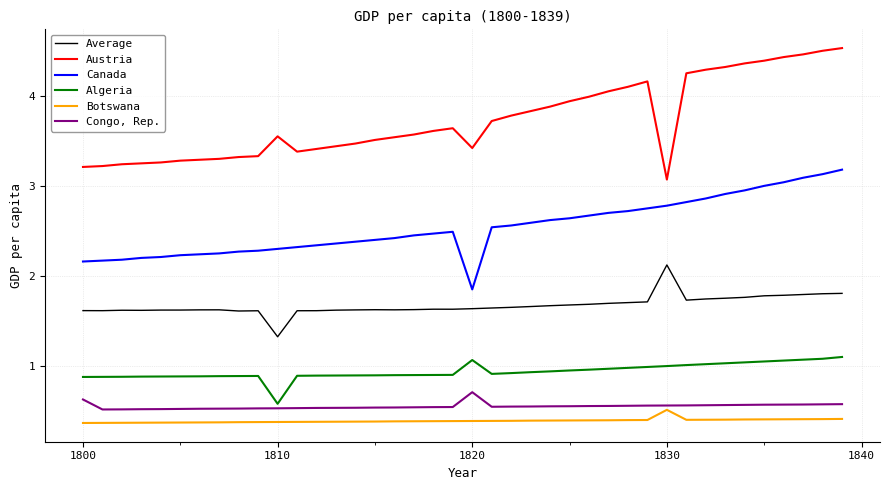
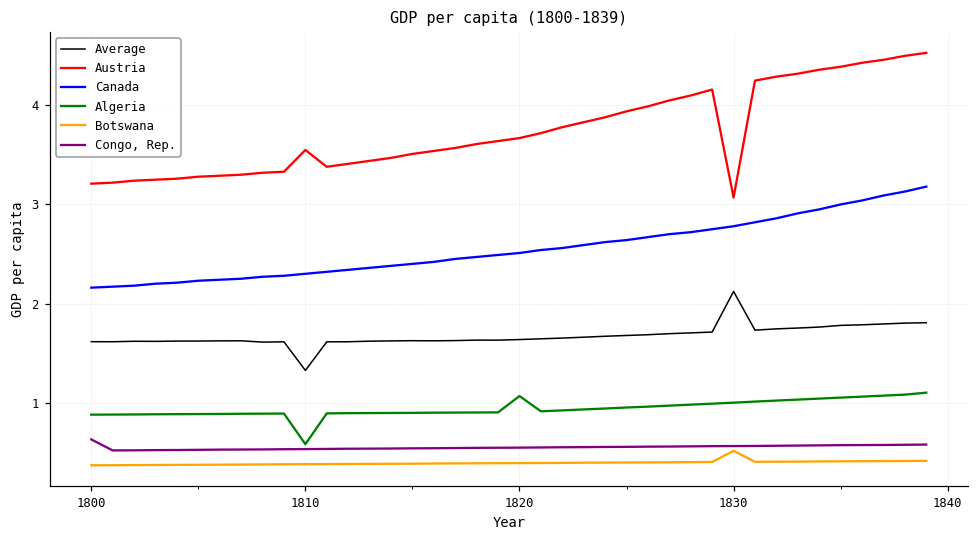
  {
    "Average": {
      "1800": 1.6,
      "1810": 1.3,
      "1820": 1.6,
      "1830": 2.1
    },
    "Austria": {
      "1800": 3.2,
      "1810": 3.6,
-     "1820": 3.4,
+     "1820": 3.7,
      "1830": 3.1
    },
    "Canada": {
      "1800": 2.2,
      "1810": 2.3,
-     "1820": 1.9,
+     "1820": 2.5,
      "1830": 2.8
    },
    "Algeria": {
      "1800": 0.9,
      "1810": 0.6,
      "1820": 1.1,
      "1830": 1.0
    },
    "Botswana": {
      "1800": 0.4,
      "1810": 0.4,
      "1820": 0.4,
      "1830": 0.5
    },
    "Congo, Rep.": {
      "1800": 0.6,
      "1810": 0.5,
-     "1820": 0.7,
+     "1820": 0.5,
      "1830": 0.6
    }
  }
